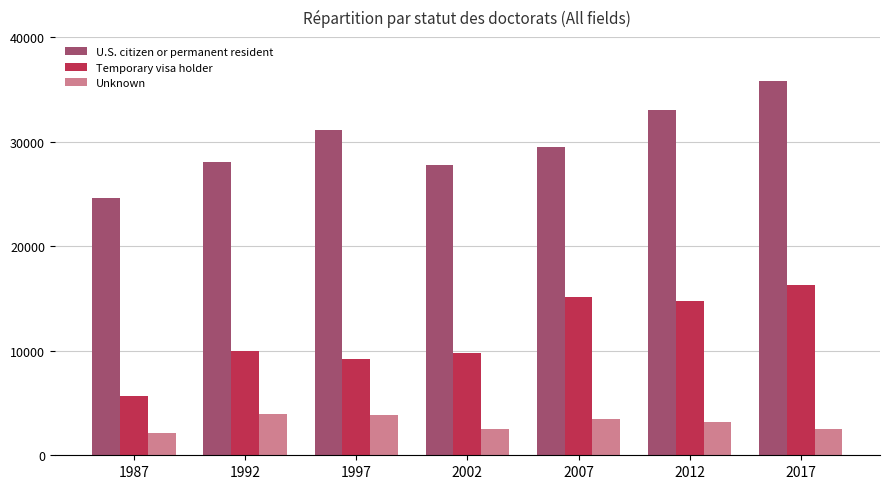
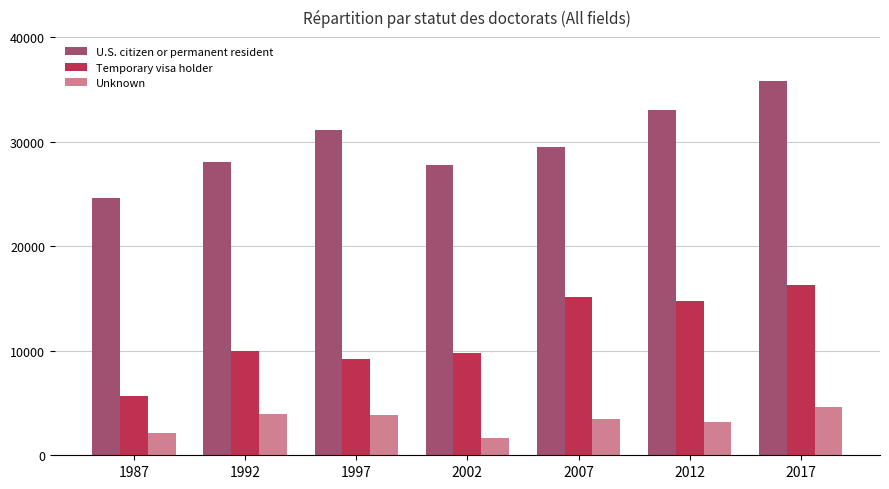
  {
    "Unknown": {
      "1987": 2100,
      "1992": 3900,
      "1997": 3800,
-     "2002": 2500,
+     "2002": 1600,
      "2007": 3500,
      "2012": 3200,
-     "2017": 2600
+     "2017": 4600
    }
  }
